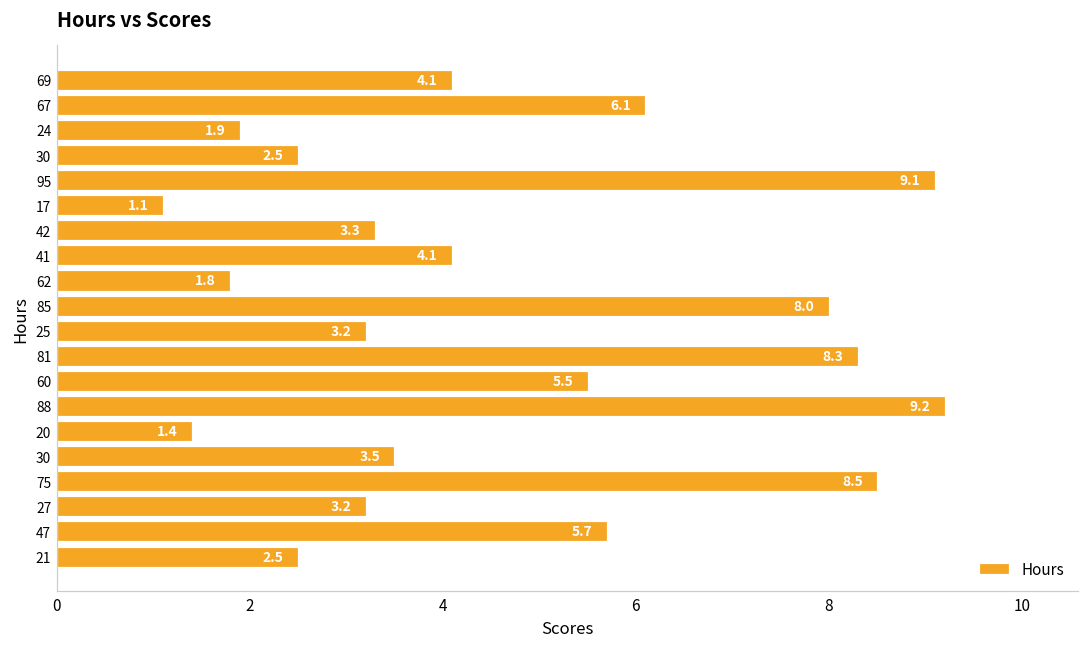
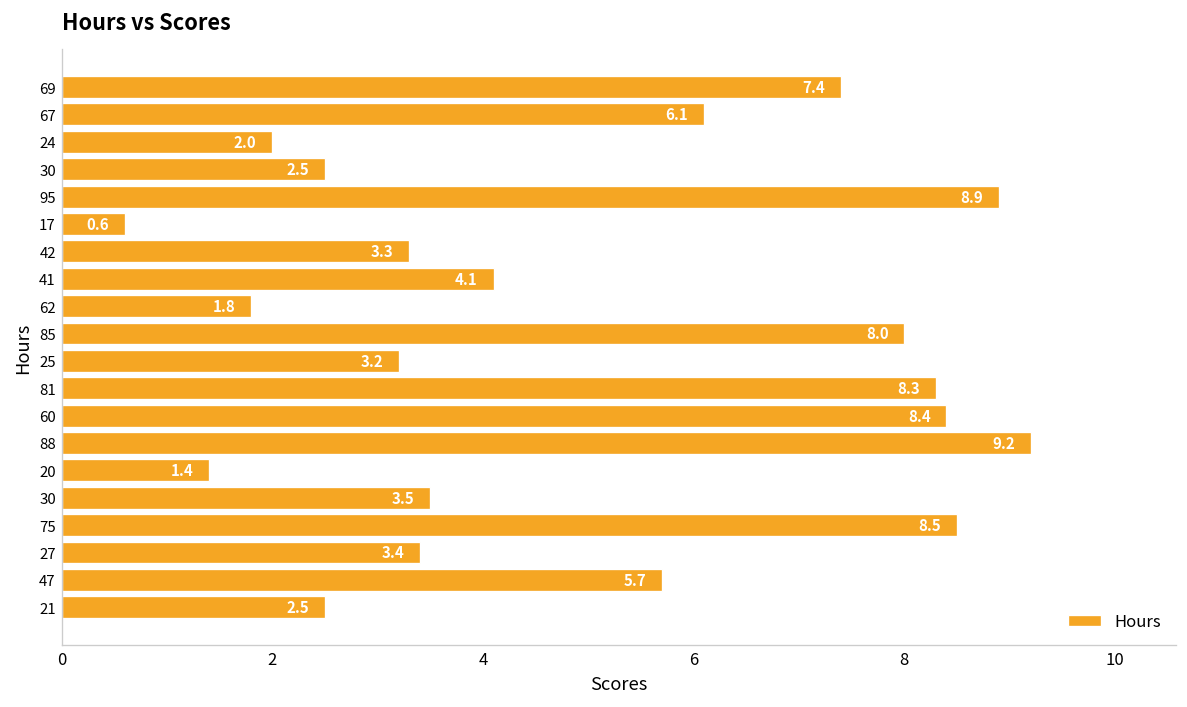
  {
-   "69": 4.1,
+   "69": 7.4,
    "67": 6.1,
-   "24": 1.9,
-   "95": 9.1,
-   "17": 1.1,
+   "24": 2.0,
+   "95": 8.9,
+   "17": 0.6,
    "42": 3.3,
    "41": 4.1,
    "62": 1.8,
    "85": 8.0,
    "25": 3.2,
    "81": 8.3,
-   "60": 5.5,
+   "60": 8.4,
    "88": 9.2,
    "20": 1.4,
    "75": 8.5,
-   "27": 3.2,
+   "27": 3.4,
    "47": 5.7,
    "21": 2.5
  }
